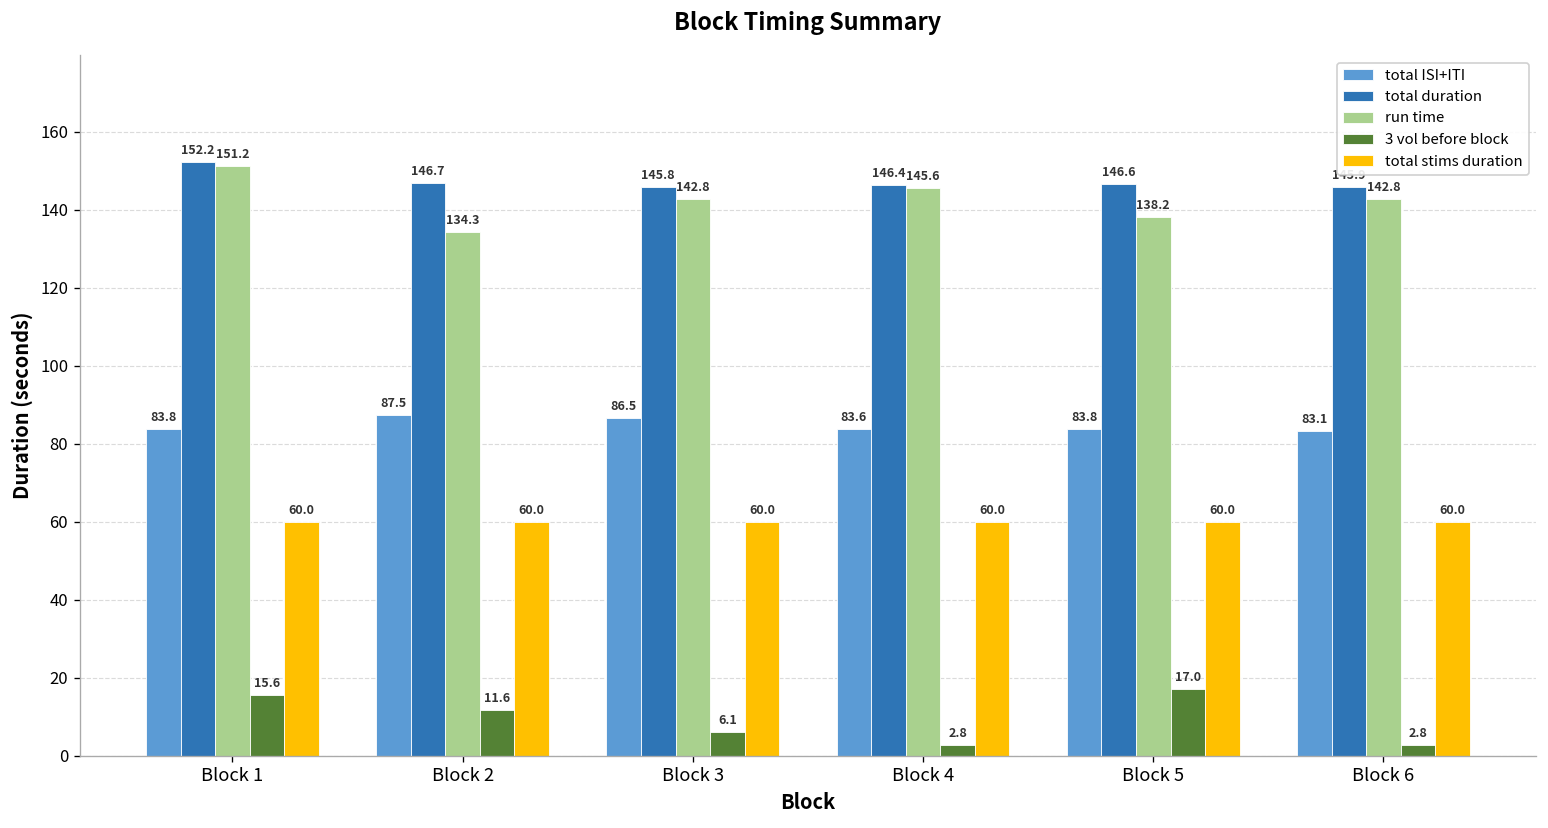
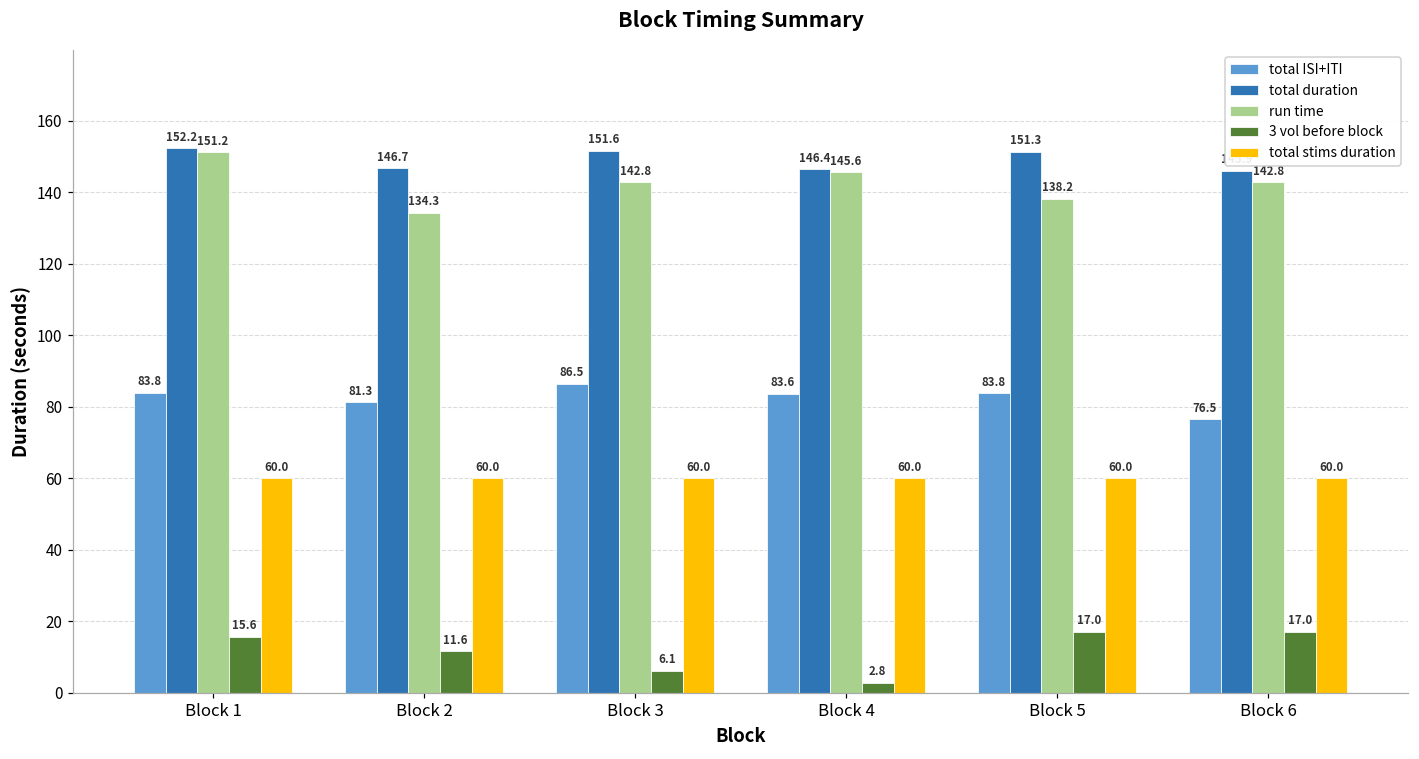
  {
    "total ISI+ITI": {
      "Block 1": 83.8,
-     "Block 2": 87.5,
+     "Block 2": 81.3,
      "Block 3": 86.5,
      "Block 4": 83.6,
      "Block 5": 83.8,
-     "Block 6": 83.1
+     "Block 6": 76.5
    },
    "total duration": {
      "Block 1": 152.2,
      "Block 2": 146.7,
-     "Block 3": 145.8,
+     "Block 3": 151.6,
      "Block 4": 146.4,
-     "Block 5": 146.6
+     "Block 5": 151.3
    },
    "run time": {
      "Block 1": 151.2,
      "Block 2": 134.3,
      "Block 3": 142.8,
      "Block 4": 145.6,
      "Block 5": 138.2
    },
    "3 vol before block": {
      "Block 1": 15.6,
      "Block 2": 11.6,
      "Block 3": 6.1,
      "Block 4": 2.8,
      "Block 5": 17.0,
-     "Block 6": 2.8
+     "Block 6": 17.0
    },
    "total stims duration": {
      "Block 1": 60.0,
      "Block 2": 60.0,
      "Block 3": 60.0,
      "Block 4": 60.0,
      "Block 5": 60.0,
      "Block 6": 60.0
    }
  }
